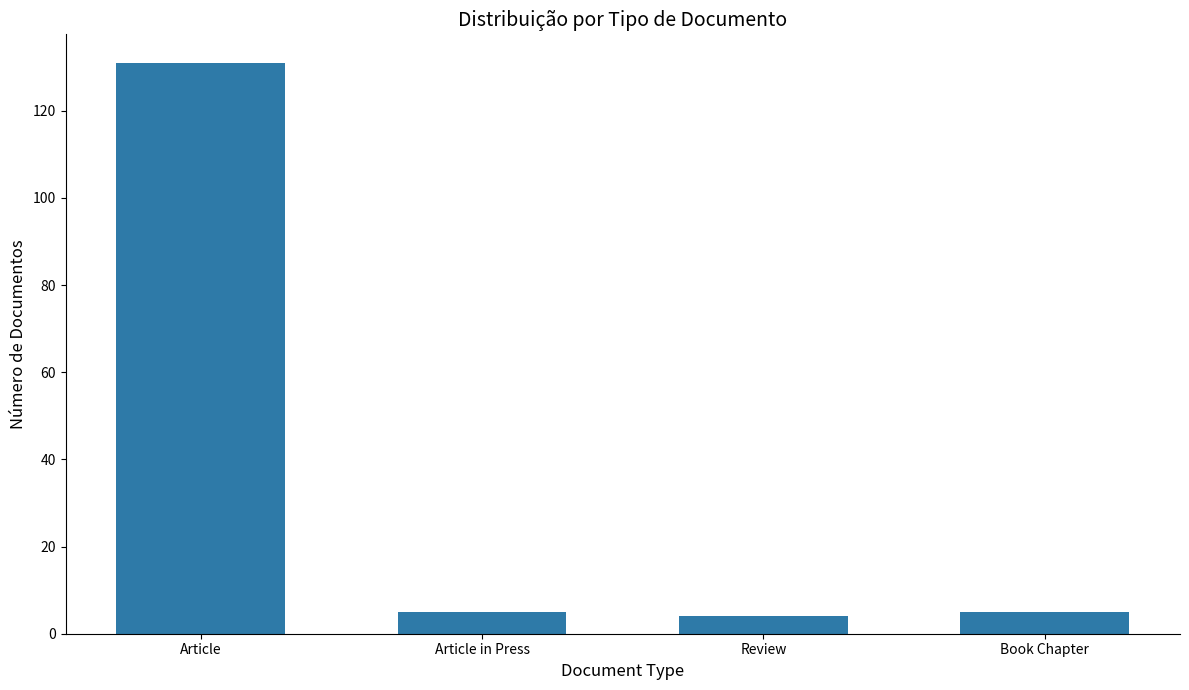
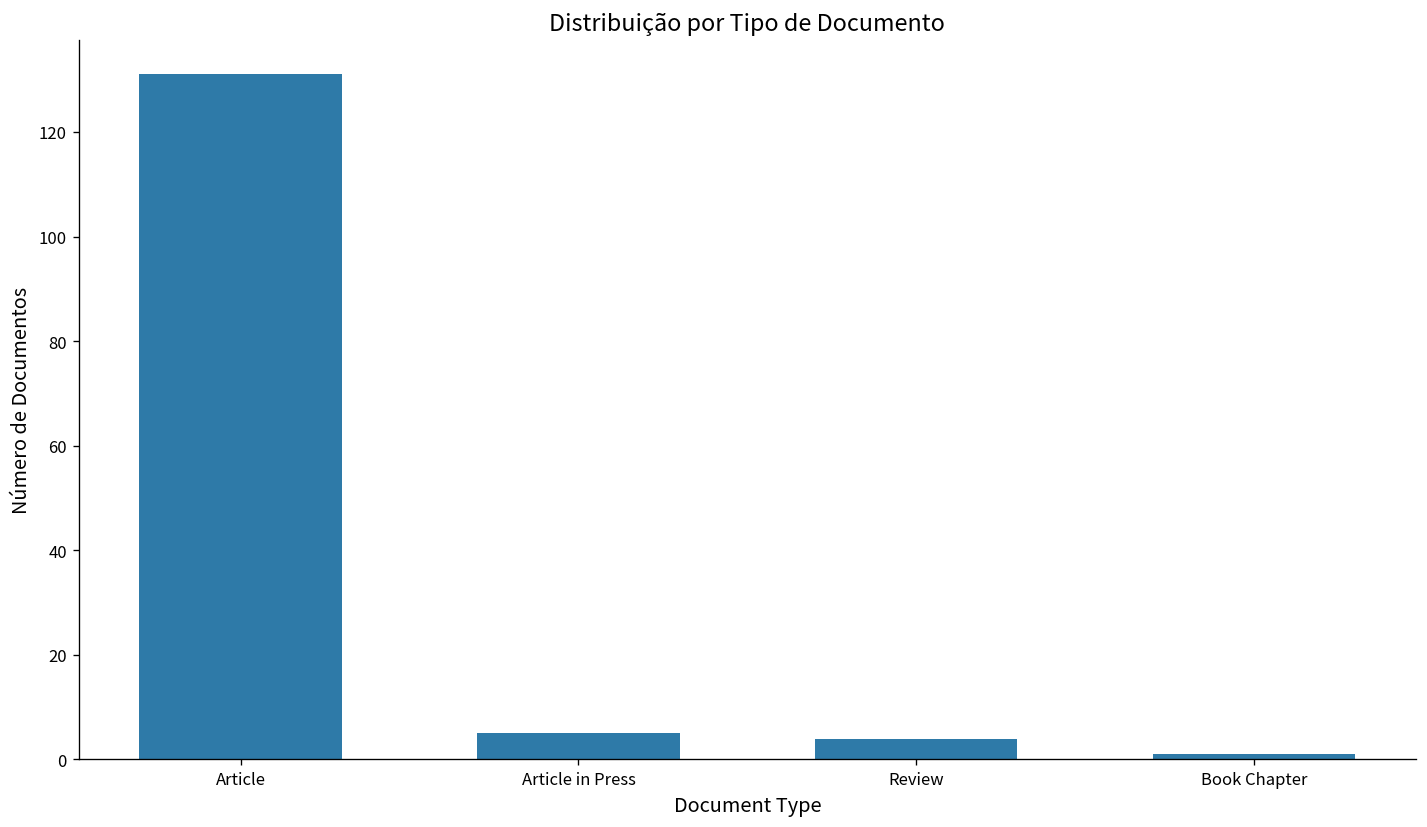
  {
    "Article": 131,
    "Article in Press": 5,
    "Review": 4,
-   "Book Chapter": 5
+   "Book Chapter": 1
  }
